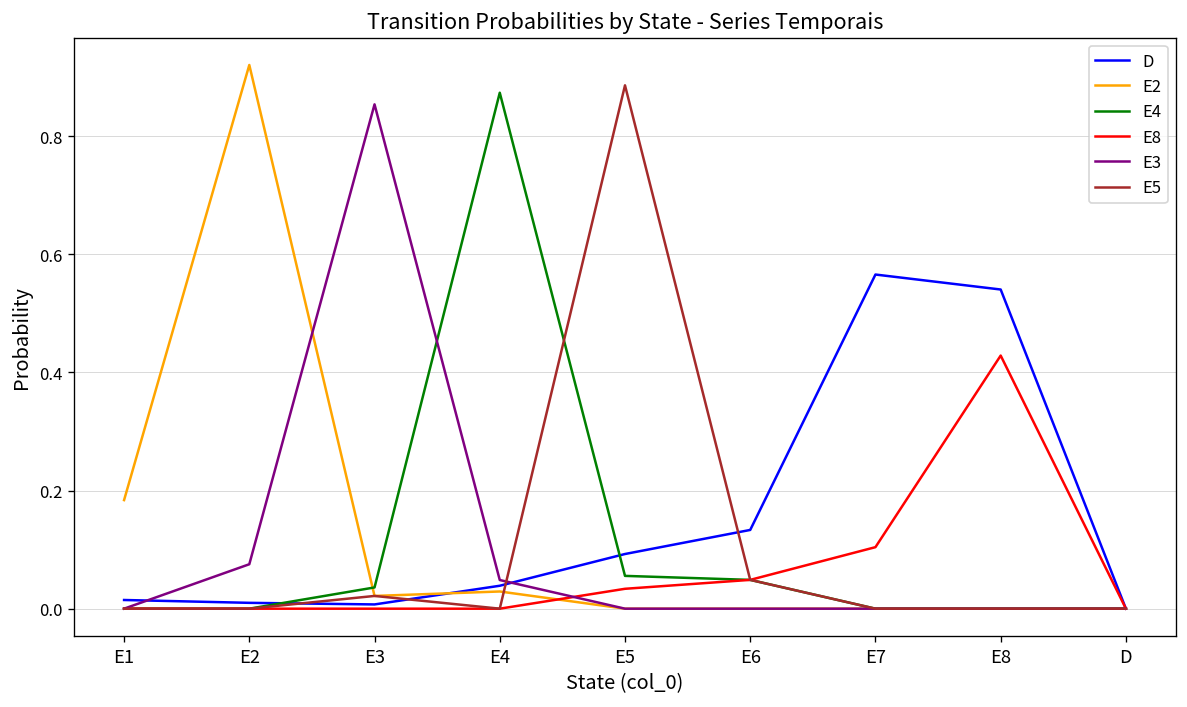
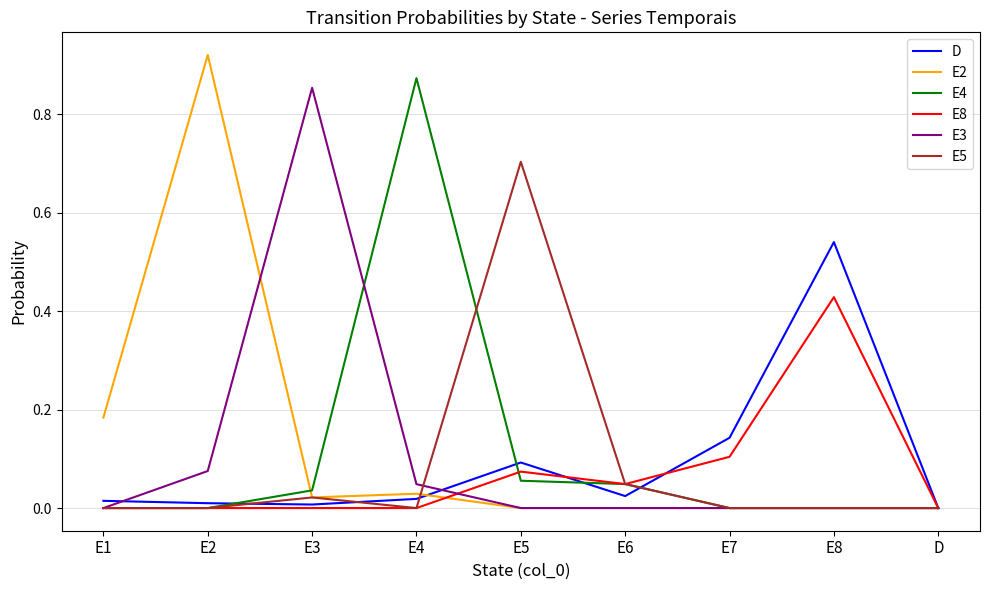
  {
    "D": {
      "E1": 0.01,
      "E2": 0.01,
      "E3": 0.01,
-     "E4": 0.04,
+     "E4": 0.02,
      "E5": 0.09,
-     "E6": 0.13,
-     "E7": 0.57,
+     "E6": 0.02,
+     "E7": 0.14,
      "E8": 0.54
    },
    "E2": {
      "E1": 0.18,
      "E2": 0.92,
      "E4": 0.03
    },
    "E4": {
      "E3": 0.04,
      "E4": 0.87,
      "E5": 0.06
    },
    "E8": {
      "E3": 0.00,
-     "E5": 0.03,
+     "E5": 0.07,
      "E7": 0.10,
      "E8": 0.43
    },
    "E3": {
      "E2": 0.08,
      "E3": 0.85,
      "E4": 0.05
    },
    "E5": {
-     "E5": 0.89
+     "E5": 0.70
    }
  }
